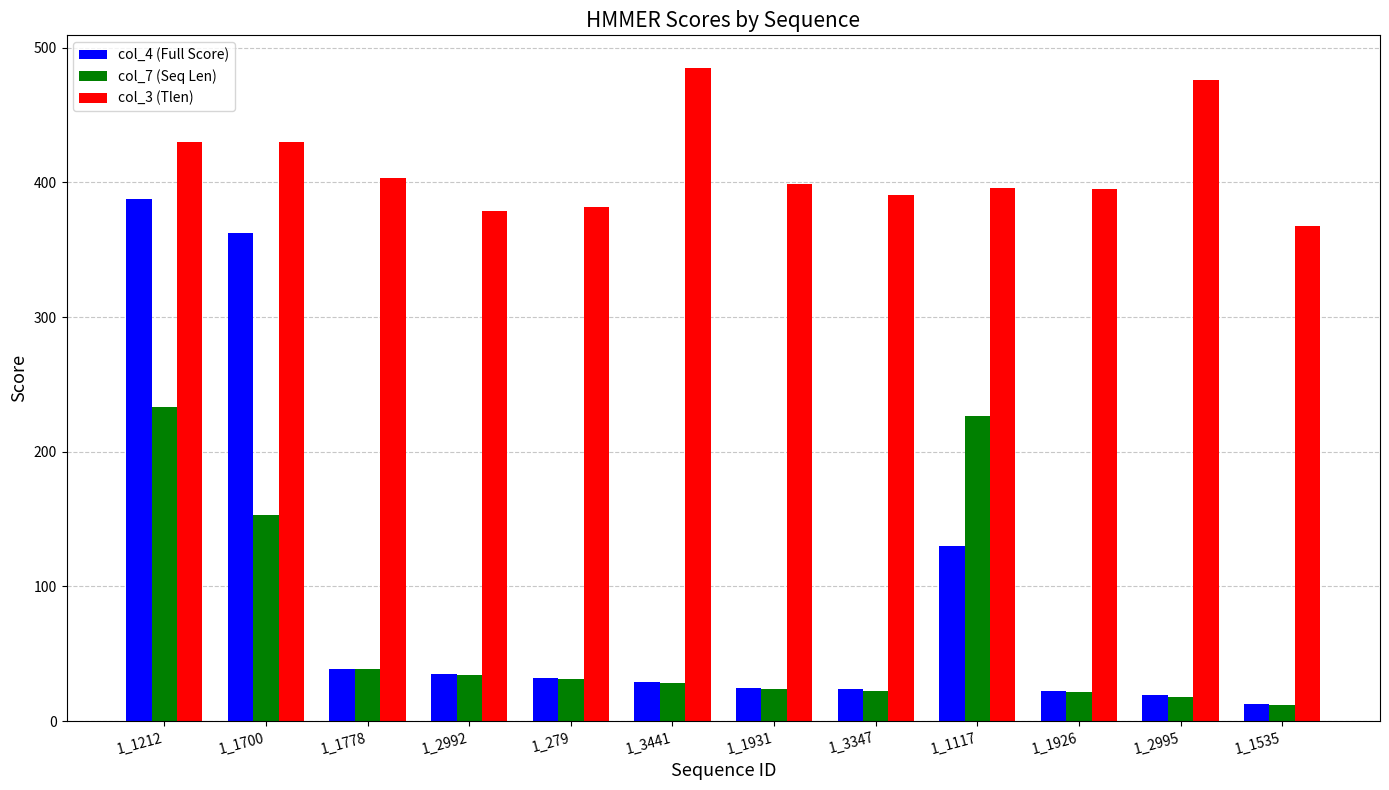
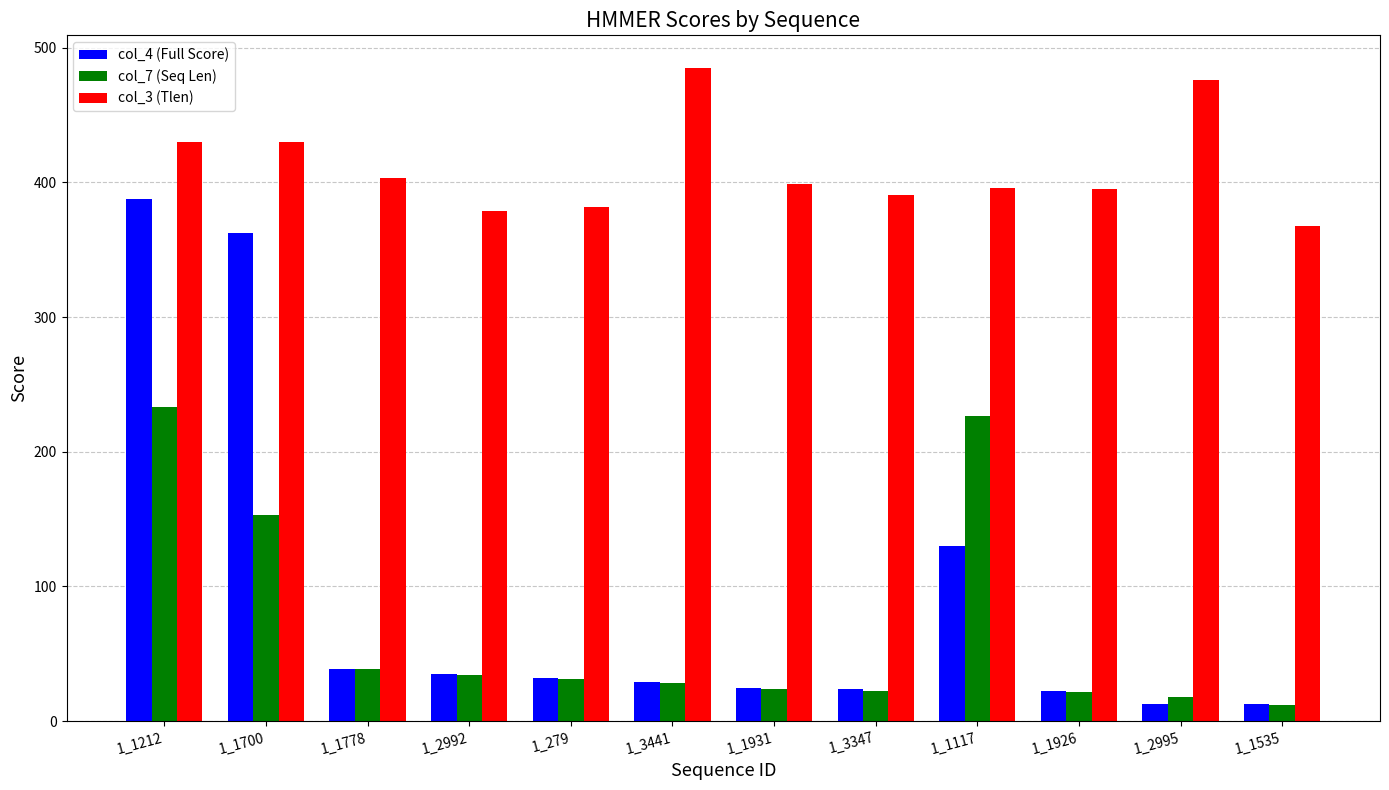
  {
    "col_4 (Full Score)": {
      "1_1212": 387,
      "1_1700": 363,
      "1_1778": 39,
      "1_2992": 35,
      "1_279": 32,
      "1_3441": 29,
      "1_1931": 25,
      "1_3347": 24,
      "1_1117": 130,
      "1_1926": 22,
-     "1_2995": 20,
+     "1_2995": 13,
      "1_1535": 13
    },
    "col_7 (Seq Len)": {
      "1_1212": 233,
      "1_1700": 153,
      "1_1778": 39,
      "1_2992": 34,
      "1_279": 31,
      "1_3441": 28,
      "1_1931": 24,
      "1_3347": 23,
      "1_1117": 227,
      "1_1926": 22,
      "1_2995": 18,
      "1_1535": 12
    },
    "col_3 (Tlen)": {
      "1_1212": 430,
      "1_1700": 430,
      "1_1778": 403,
      "1_2992": 379,
      "1_279": 382,
      "1_3441": 485,
      "1_1931": 399,
      "1_3347": 391,
      "1_1117": 396,
      "1_1926": 395,
      "1_2995": 476,
      "1_1535": 368
    }
  }
